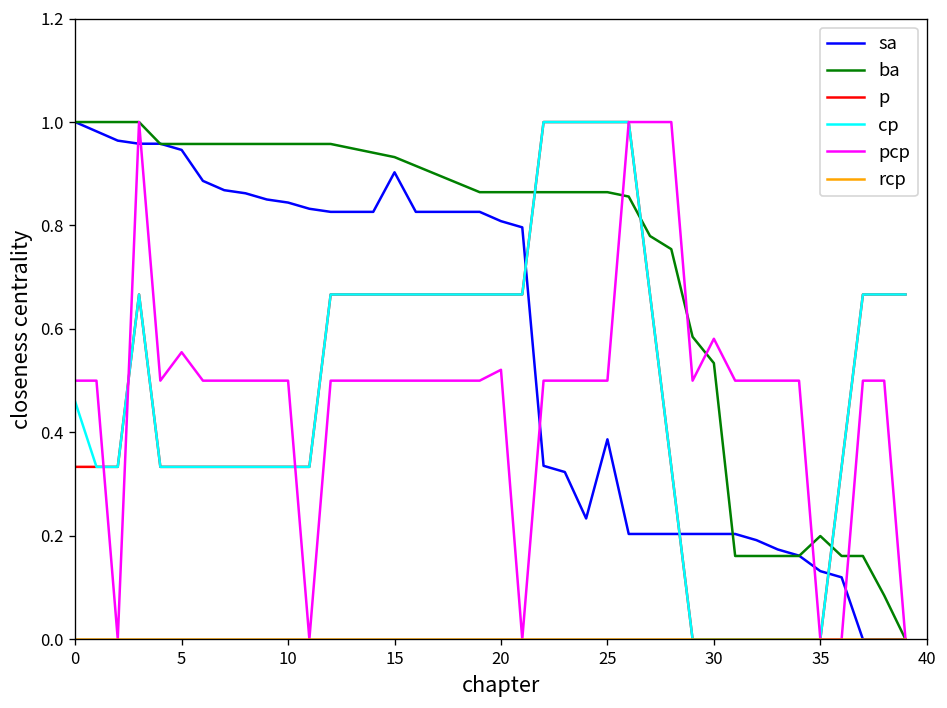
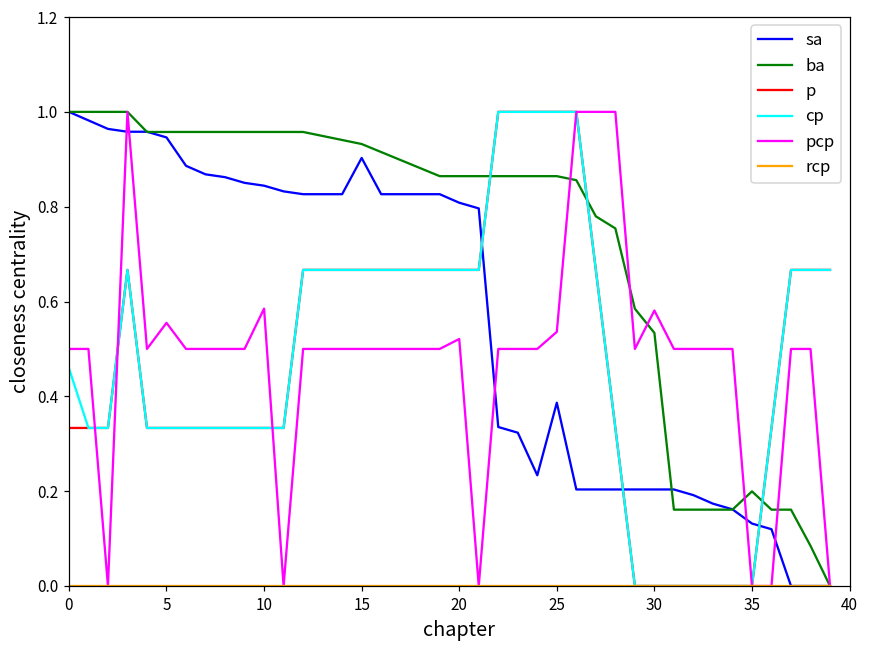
  {
    "sa": {
      "5": 0.95,
      "10": 0.84,
      "15": 0.90,
      "20": 0.81,
      "25": 0.39,
      "30": 0.20,
      "35": 0.13
    },
    "ba": {
      "5": 0.96,
      "10": 0.96,
      "15": 0.93,
      "20": 0.86,
      "25": 0.86,
      "30": 0.53,
      "35": 0.20
    },
    "p": {
      "0": 0.33
    },
    "cp": {
      "0": 0.46
    },
    "pcp": {
      "0": 0.50,
      "5": 0.56,
-     "10": 0.50,
+     "10": 0.59,
      "15": 0.50,
      "20": 0.52,
-     "25": 0.50,
+     "25": 0.54,
      "30": 0.58
    },
    "rcp": {
      "0": 0.00,
      "5": 0.00,
      "10": 0.00,
      "15": 0.00,
      "20": 0.00,
      "25": 0.00
    }
  }
